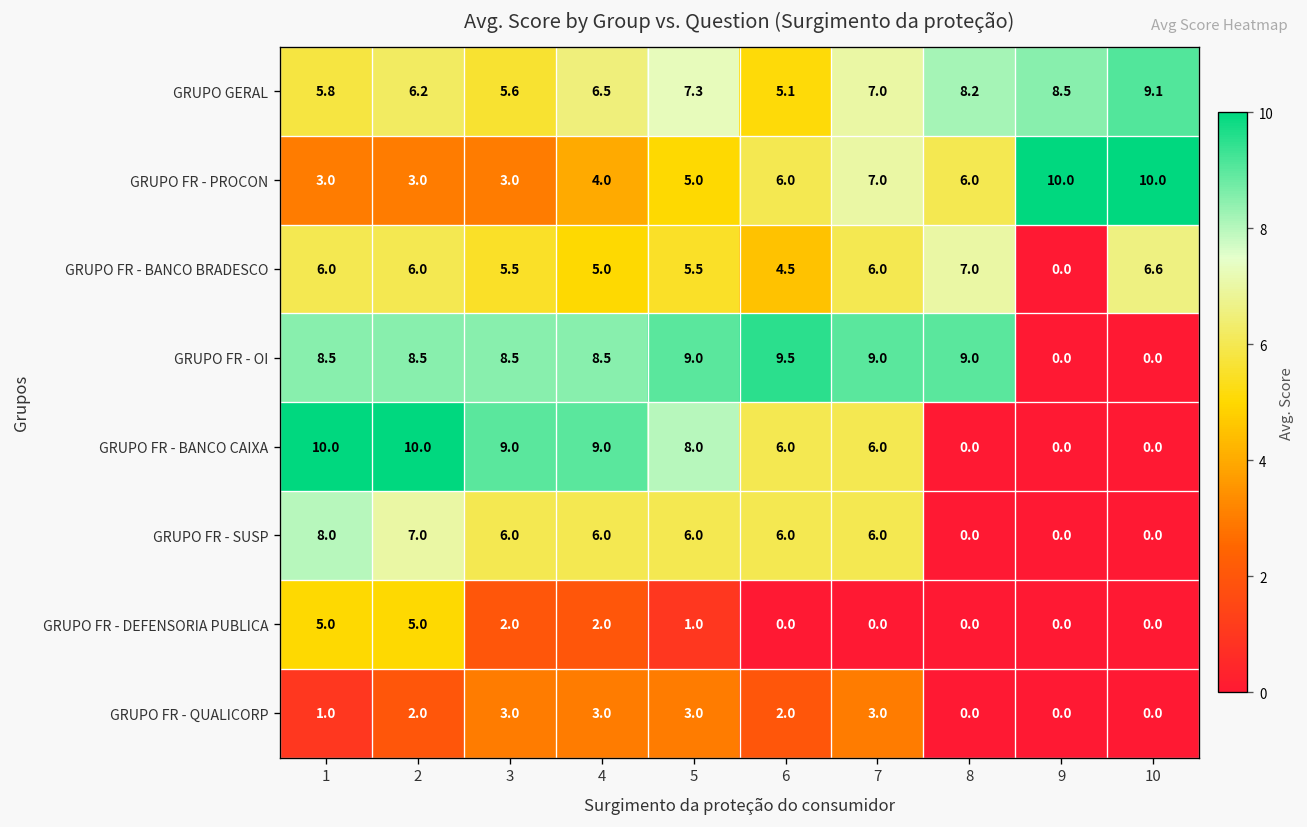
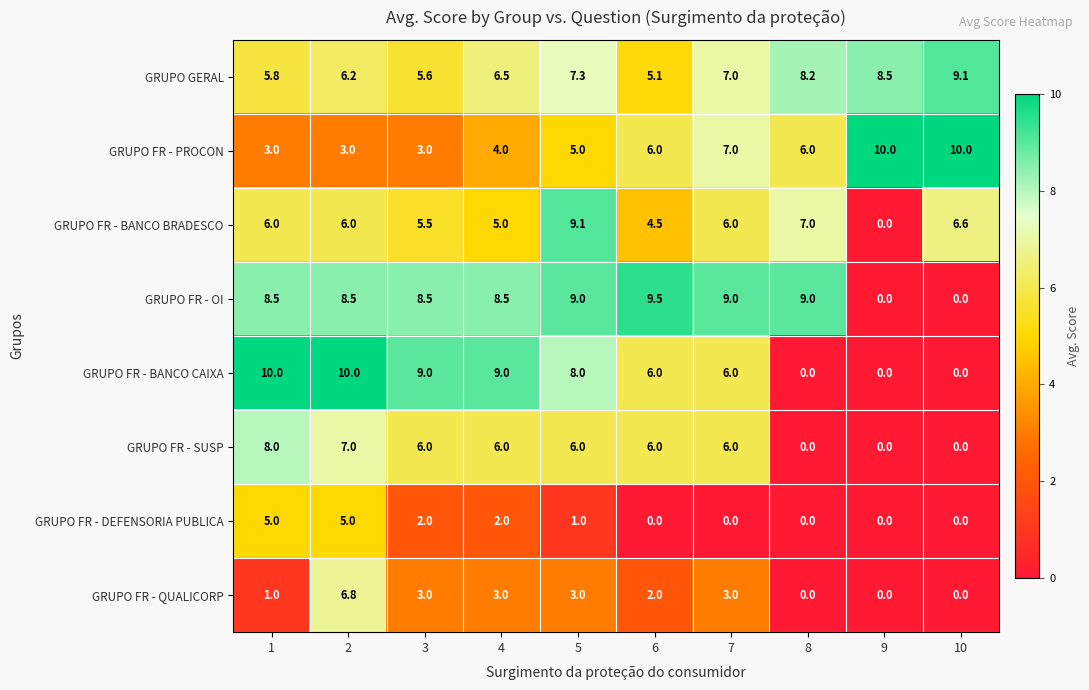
  {
    "GRUPO GERAL": {
      "1": 5.8,
      "2": 6.2,
      "3": 5.6,
      "4": 6.5,
      "5": 7.3,
      "6": 5.1,
      "7": 7.0,
      "8": 8.2,
      "9": 8.5,
      "10": 9.1
    },
    "GRUPO FR - PROCON": {
      "1": 3.0,
      "2": 3.0,
      "3": 3.0,
      "4": 4.0,
      "5": 5.0,
      "6": 6.0,
      "7": 7.0,
      "8": 6.0,
      "9": 10.0,
      "10": 10.0
    },
    "GRUPO FR - BANCO BRADESCO": {
      "1": 6.0,
      "2": 6.0,
      "3": 5.5,
      "4": 5.0,
-     "5": 5.5,
+     "5": 9.1,
      "6": 4.5,
      "7": 6.0,
      "8": 7.0,
      "9": 0.0,
      "10": 6.6
    },
    "GRUPO FR - OI": {
      "1": 8.5,
      "2": 8.5,
      "3": 8.5,
      "4": 8.5,
      "5": 9.0,
      "6": 9.5,
      "7": 9.0,
      "8": 9.0,
      "9": 0.0,
      "10": 0.0
    },
    "GRUPO FR - BANCO CAIXA": {
      "1": 10.0,
      "2": 10.0,
      "3": 9.0,
      "4": 9.0,
      "5": 8.0,
      "6": 6.0,
      "7": 6.0,
      "8": 0.0,
      "9": 0.0,
      "10": 0.0
    },
    "GRUPO FR - SUSP": {
      "1": 8.0,
      "2": 7.0,
      "3": 6.0,
      "4": 6.0,
      "5": 6.0,
      "6": 6.0,
      "7": 6.0,
      "8": 0.0,
      "9": 0.0,
      "10": 0.0
    },
    "GRUPO FR - DEFENSORIA PUBLICA": {
      "1": 5.0,
      "2": 5.0,
      "3": 2.0,
      "4": 2.0,
      "5": 1.0,
      "6": 0.0,
      "7": 0.0,
      "8": 0.0,
      "9": 0.0,
      "10": 0.0
    },
    "GRUPO FR - QUALICORP": {
      "1": 1.0,
-     "2": 2.0,
+     "2": 6.8,
      "3": 3.0,
      "4": 3.0,
      "5": 3.0,
      "6": 2.0,
      "7": 3.0,
      "8": 0.0,
      "9": 0.0,
      "10": 0.0
    }
  }
